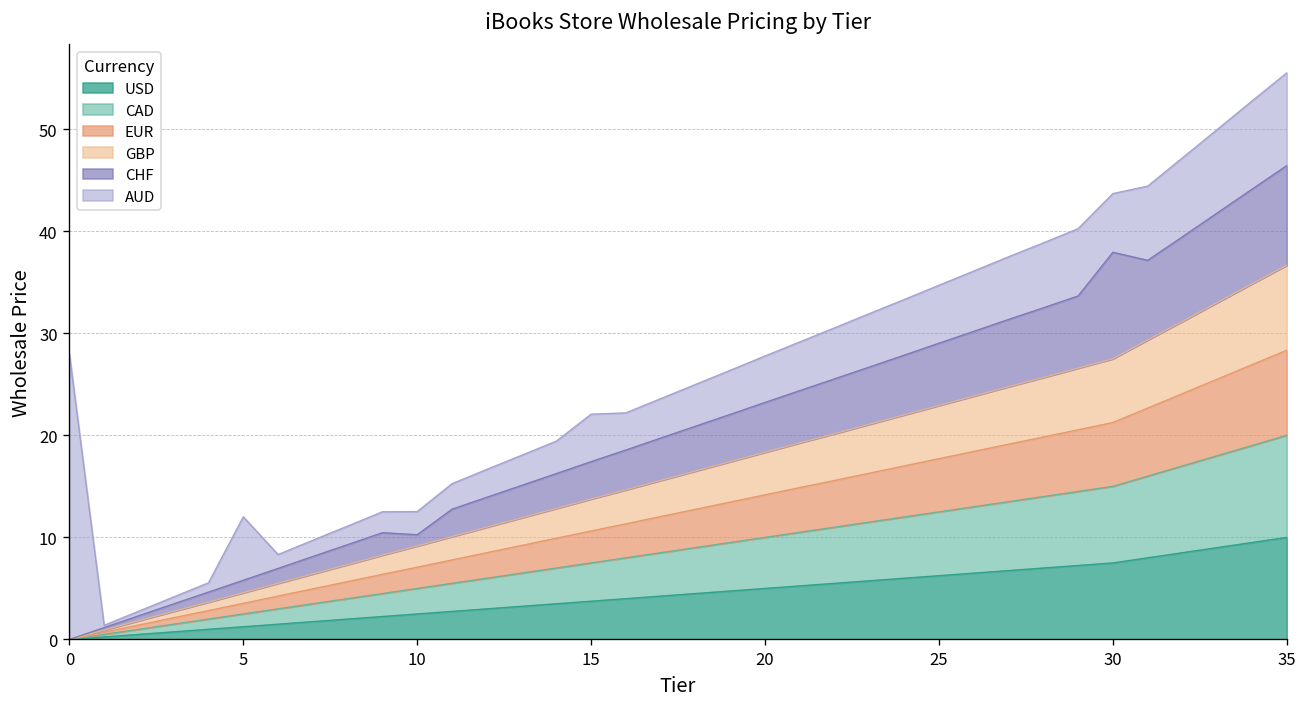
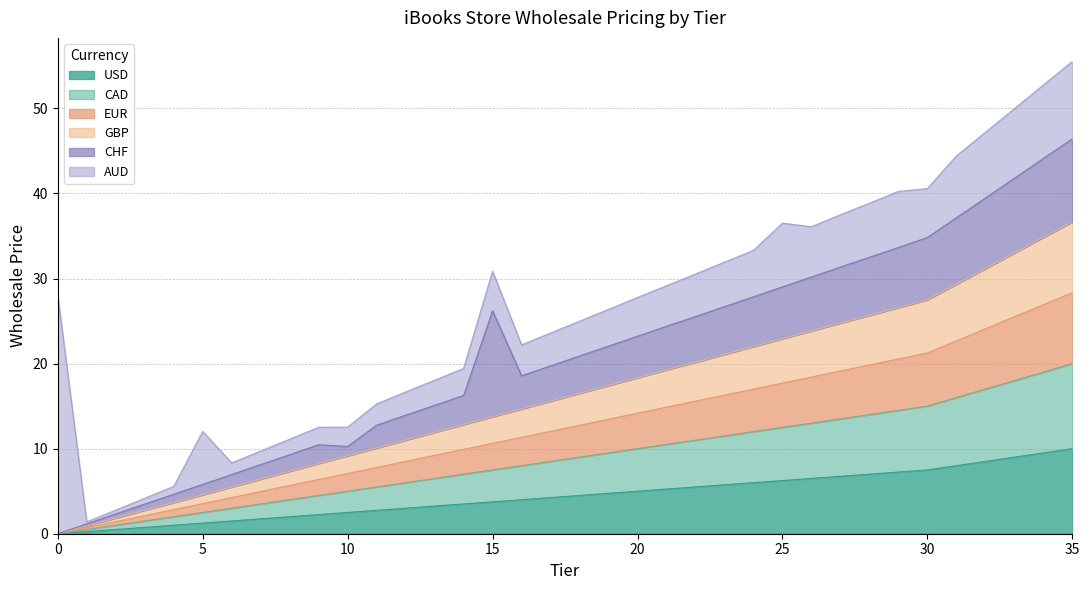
  {
    "CHF": {
      "5": 1,
      "10": 1,
-     "15": 4,
+     "15": 12,
      "20": 5,
      "25": 6,
-     "30": 10,
+     "30": 7,
      "35": 10
    },
    "AUD": {
      "0": 28,
      "5": 6,
      "10": 2,
      "15": 5,
      "20": 5,
-     "25": 6,
+     "25": 7,
      "30": 6,
      "35": 9
    }
  }
